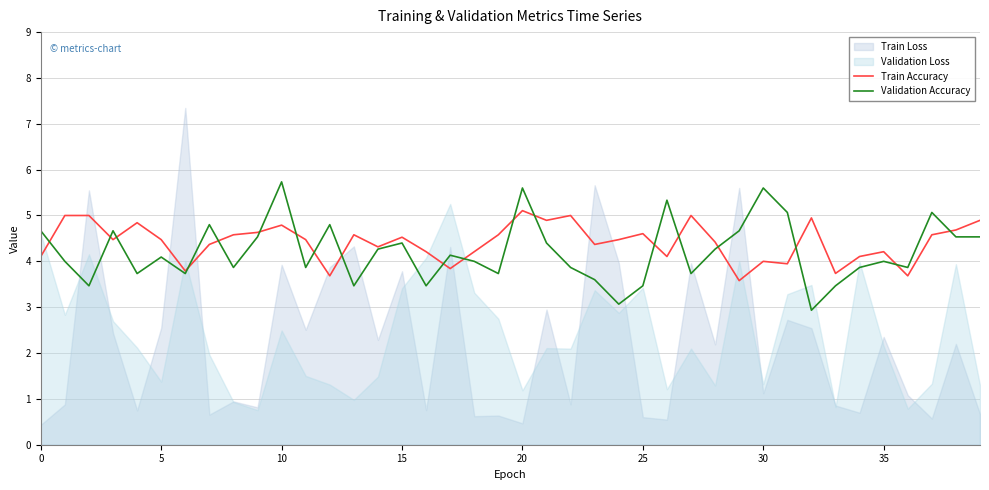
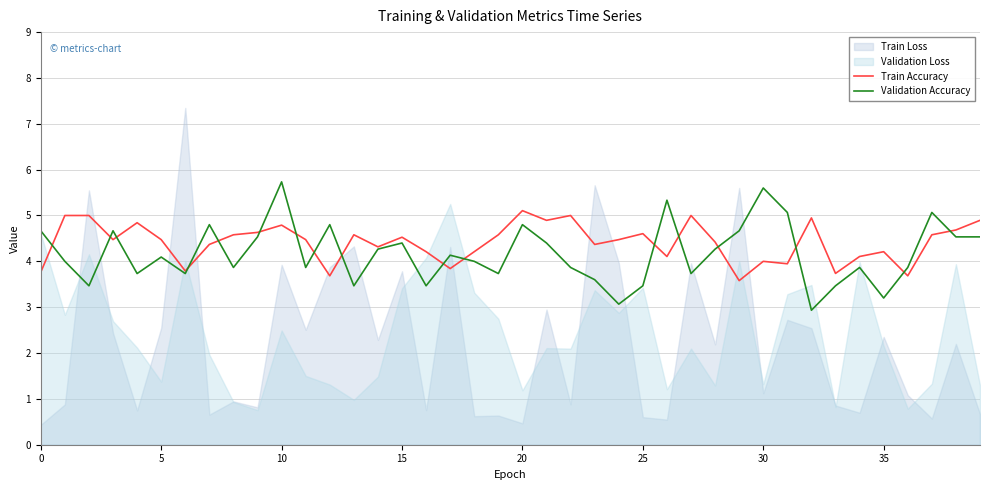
  {
    "Train Accuracy": {
-     "0": 4.1,
+     "0": 3.8,
      "5": 4.5,
      "10": 4.8,
      "15": 4.5,
      "20": 5.1,
      "25": 4.6,
      "30": 4.0,
      "35": 4.2
    },
    "Validation Accuracy": {
      "0": 4.7,
      "5": 4.1,
      "10": 5.7,
      "15": 4.4,
-     "20": 5.6,
+     "20": 4.8,
      "30": 5.6,
-     "35": 4.0
+     "35": 3.2
    }
  }
